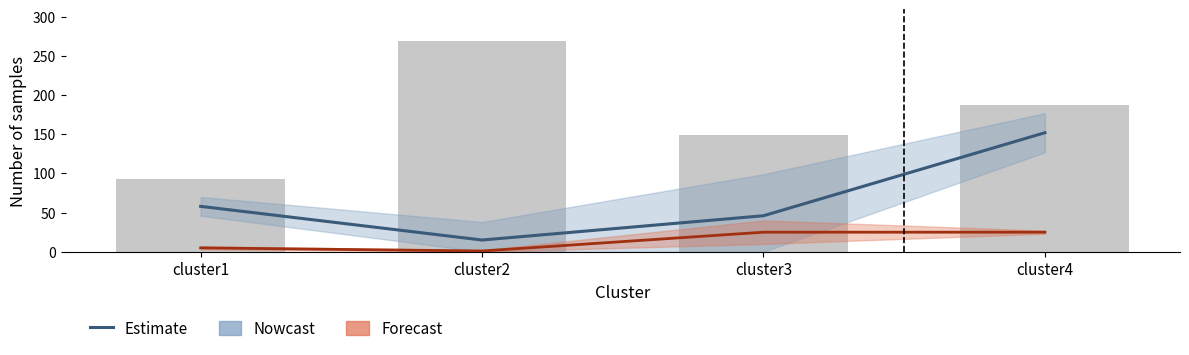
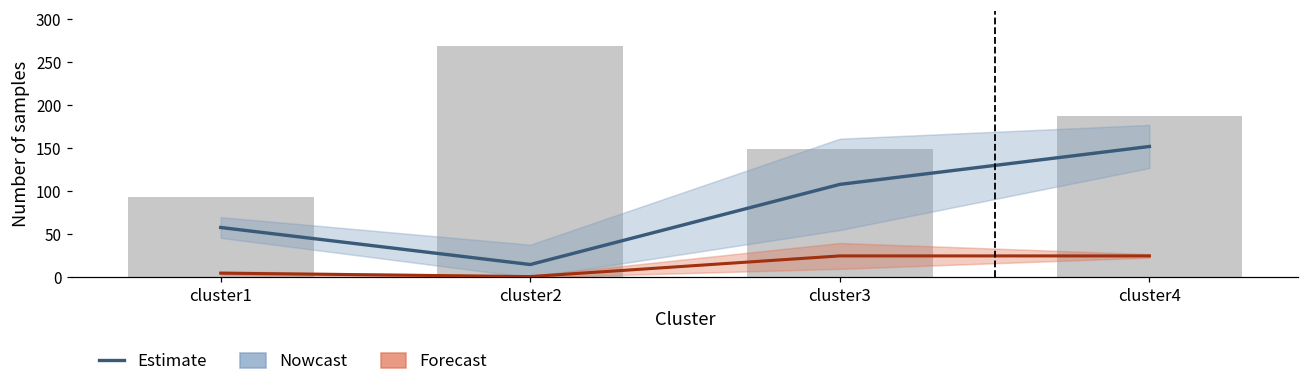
  {
    "Estimate": {
      "cluster1": 60,
      "cluster2": 20,
-     "cluster3": 50,
+     "cluster3": 110,
      "cluster4": 150
    }
  }
